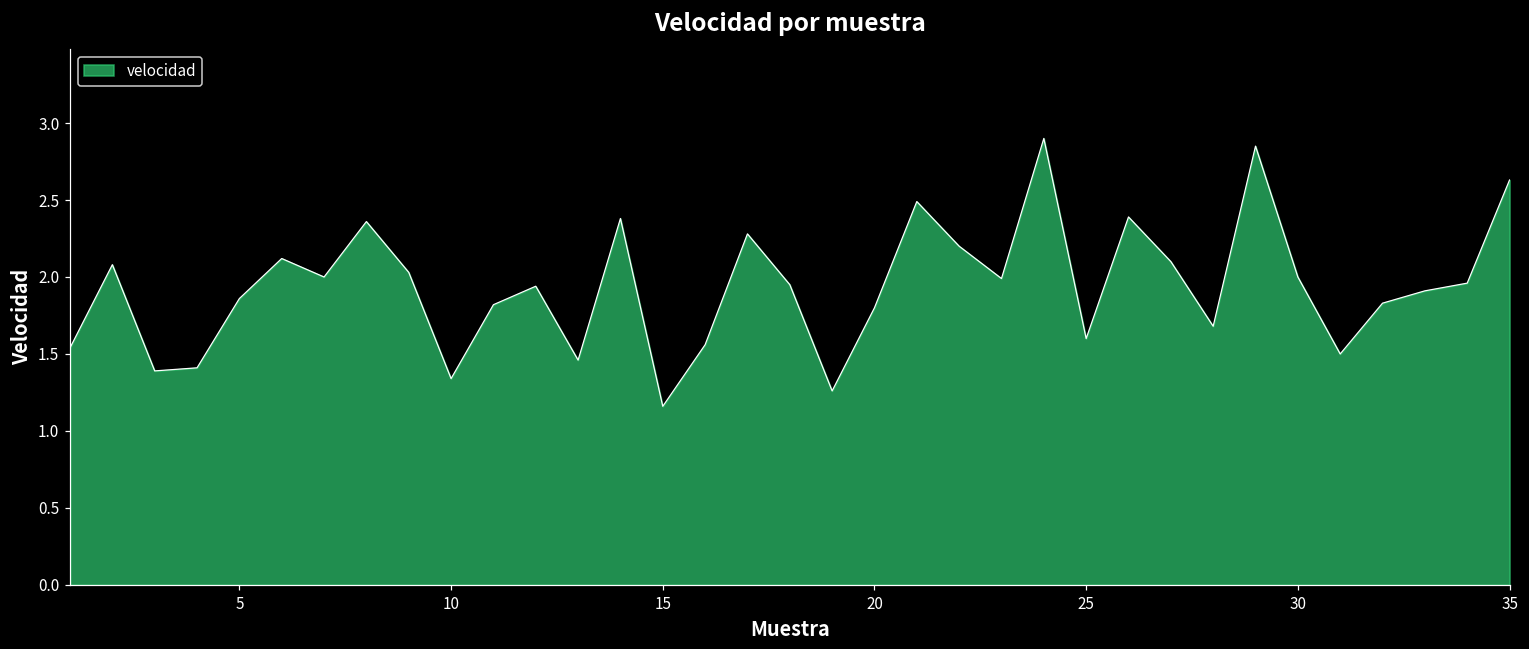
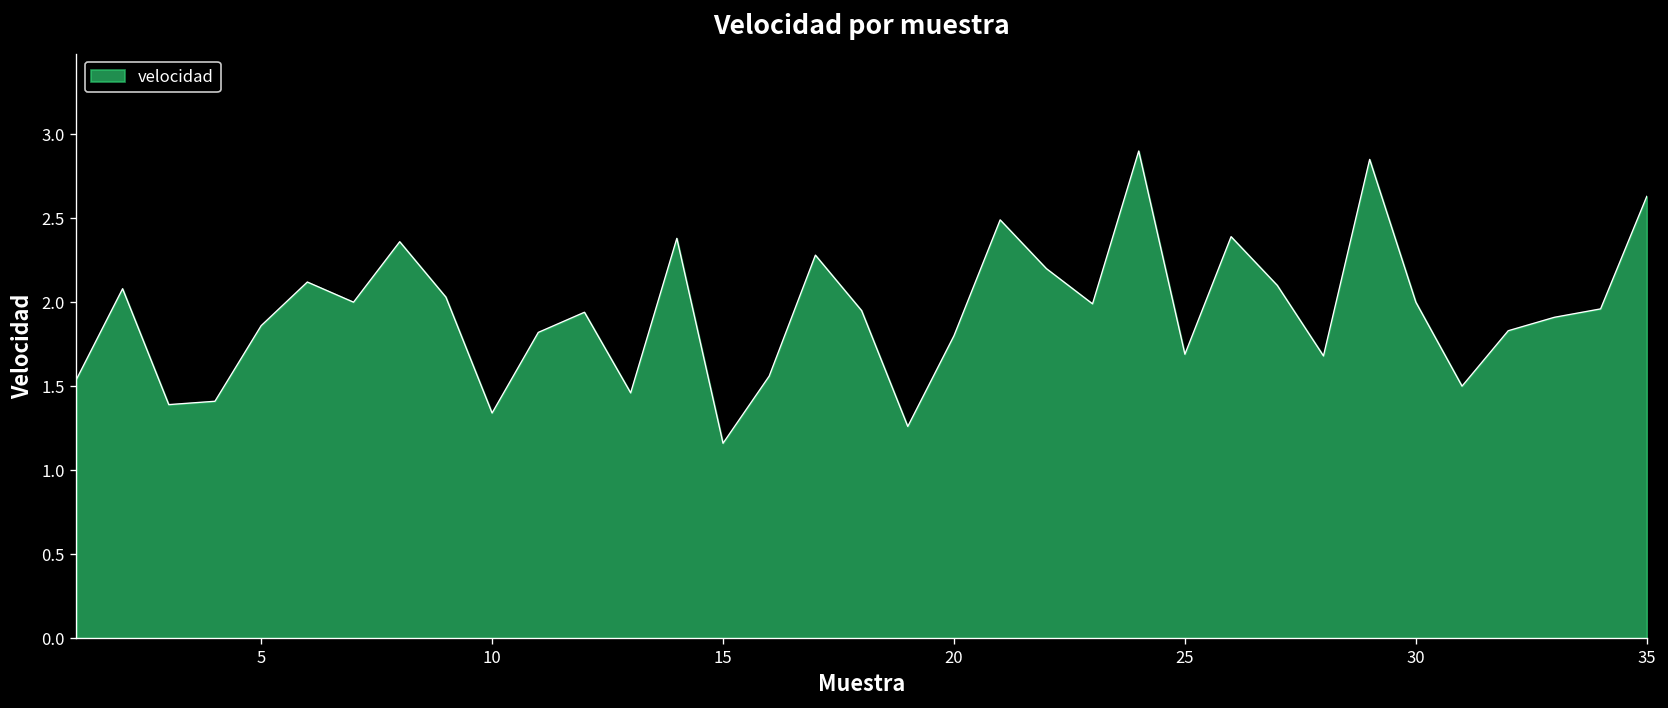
  {
    "5": 1.86,
    "10": 1.34,
    "15": 1.16,
    "20": 1.80,
-   "25": 1.60,
+   "25": 1.69,
    "30": 2.00,
    "35": 2.63
  }
